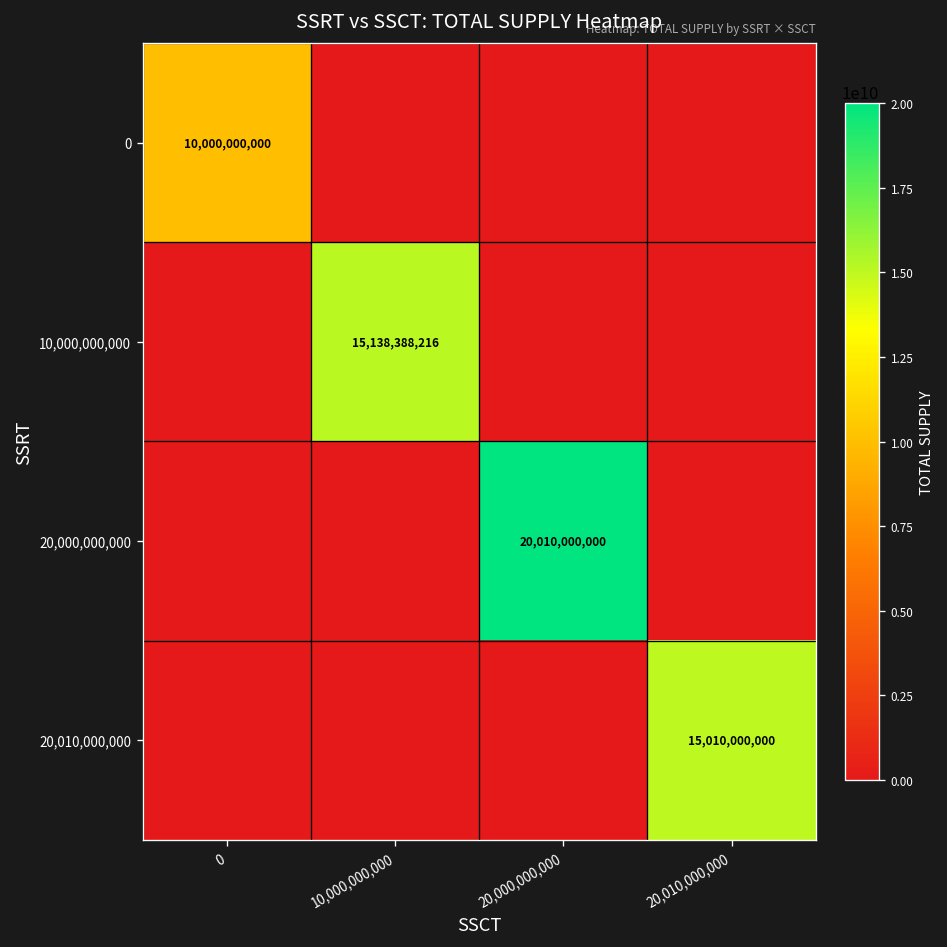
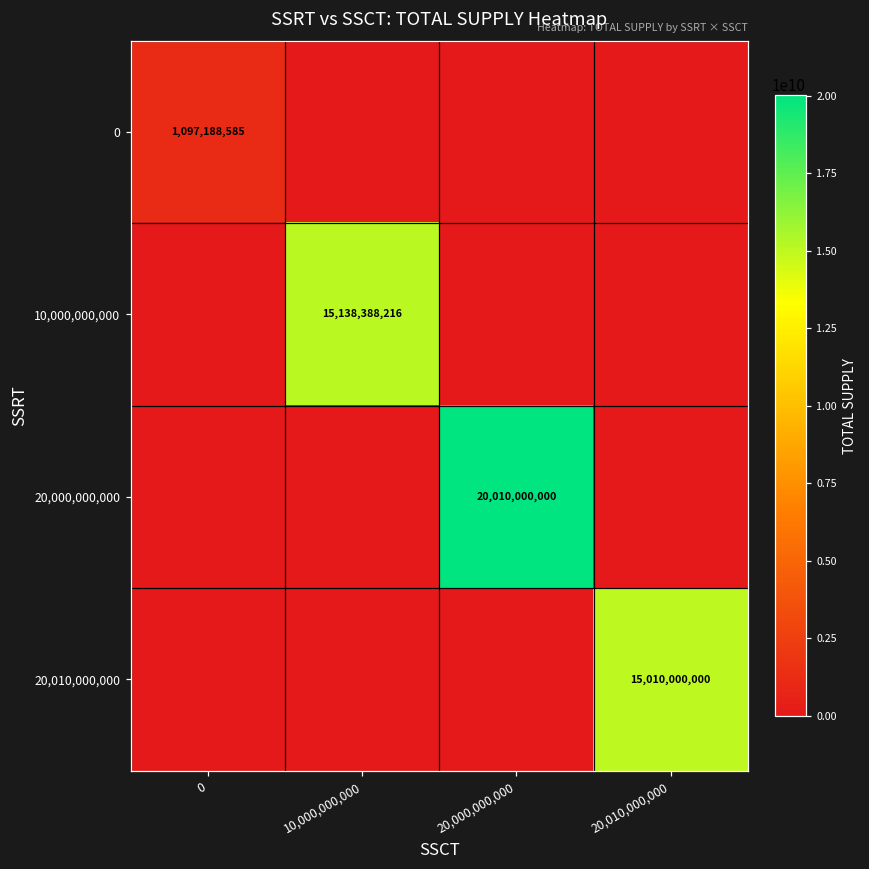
  {
    "0": {
-     "0": "10,000,000,000"
+     "0": "1,097,188,585"
    },
    "10,000,000,000": {
      "10,000,000,000": "15,138,388,216"
    },
    "20,000,000,000": {
      "20,000,000,000": "20,010,000,000"
    },
    "20,010,000,000": {
      "20,010,000,000": "15,010,000,000"
    }
  }
